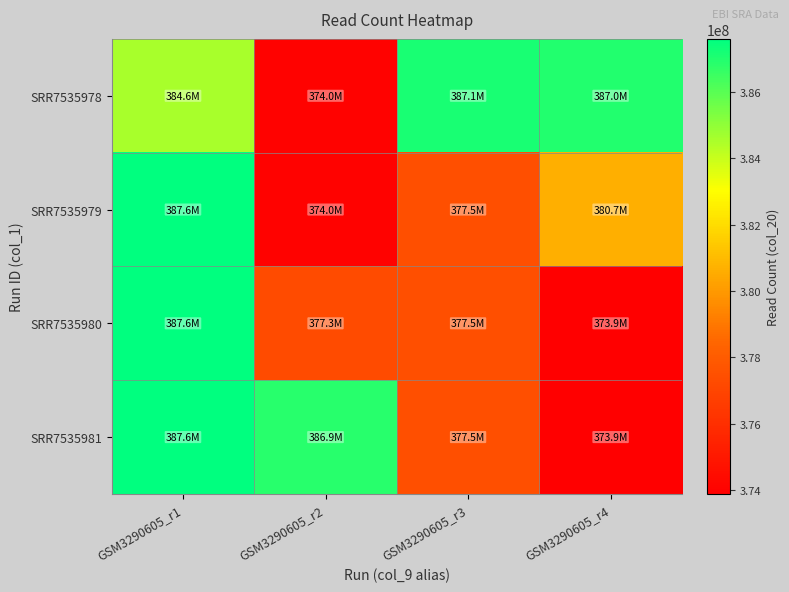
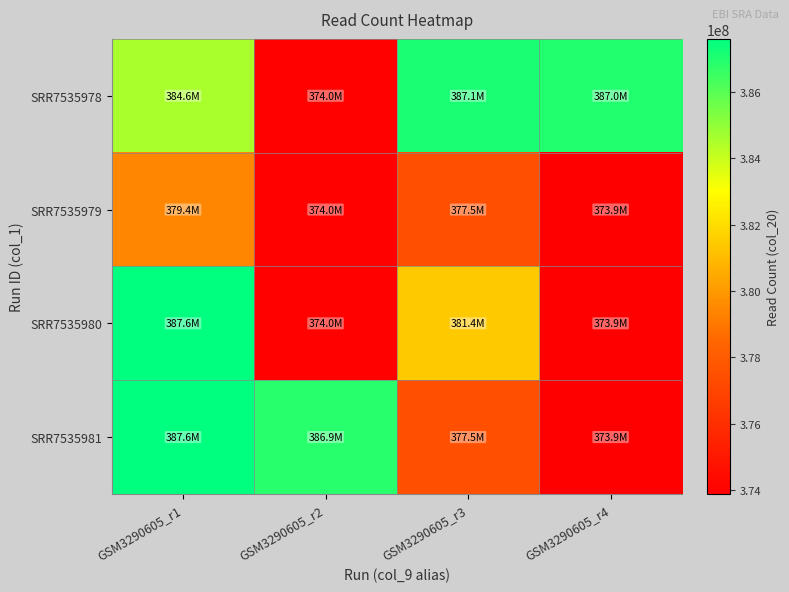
  {
    "SRR7535979": {
-     "GSM3290605_r1": "387.6M",
-     "GSM3290605_r4": "380.7M"
+     "GSM3290605_r1": "379.4M",
+     "GSM3290605_r4": "373.9M"
    },
    "SRR7535980": {
-     "GSM3290605_r2": "377.3M",
-     "GSM3290605_r3": "377.5M"
+     "GSM3290605_r2": "374.0M",
+     "GSM3290605_r3": "381.4M"
    }
  }
